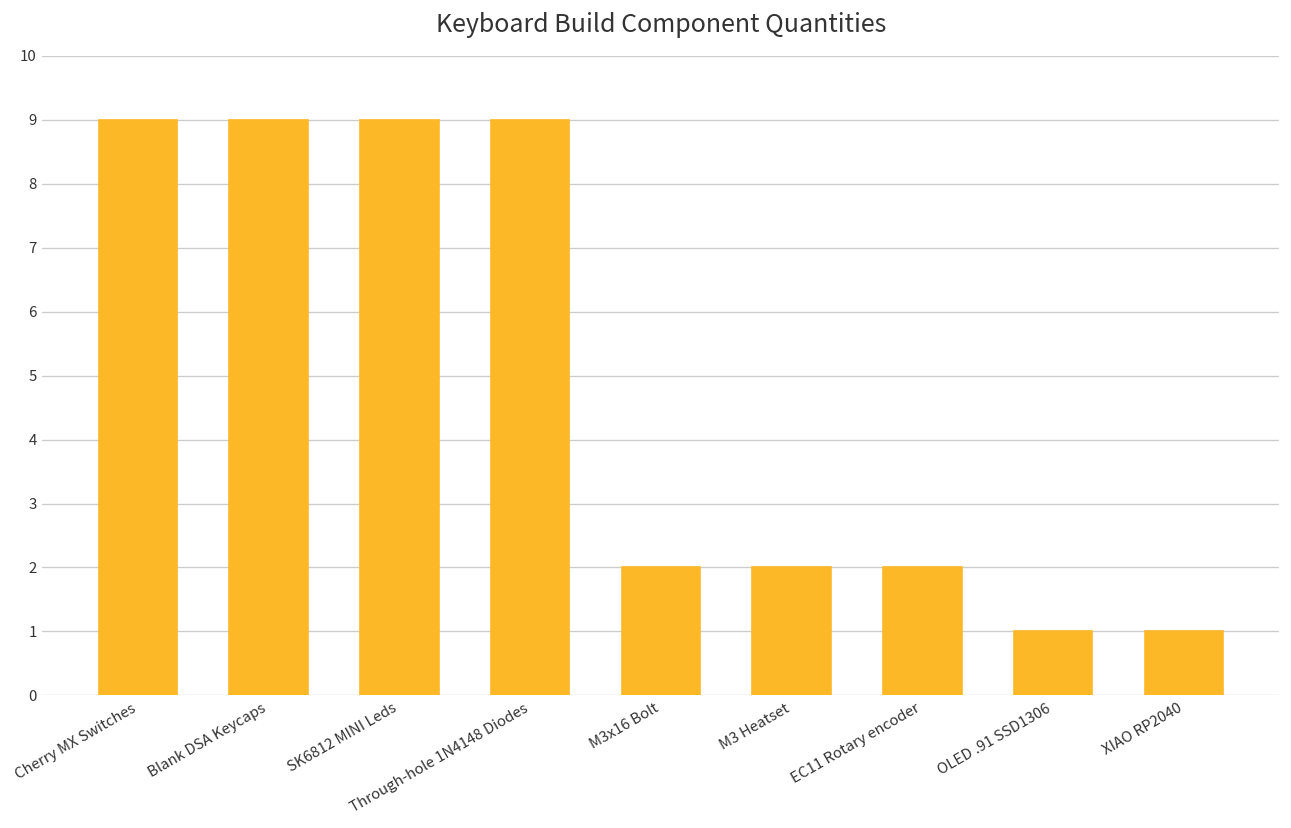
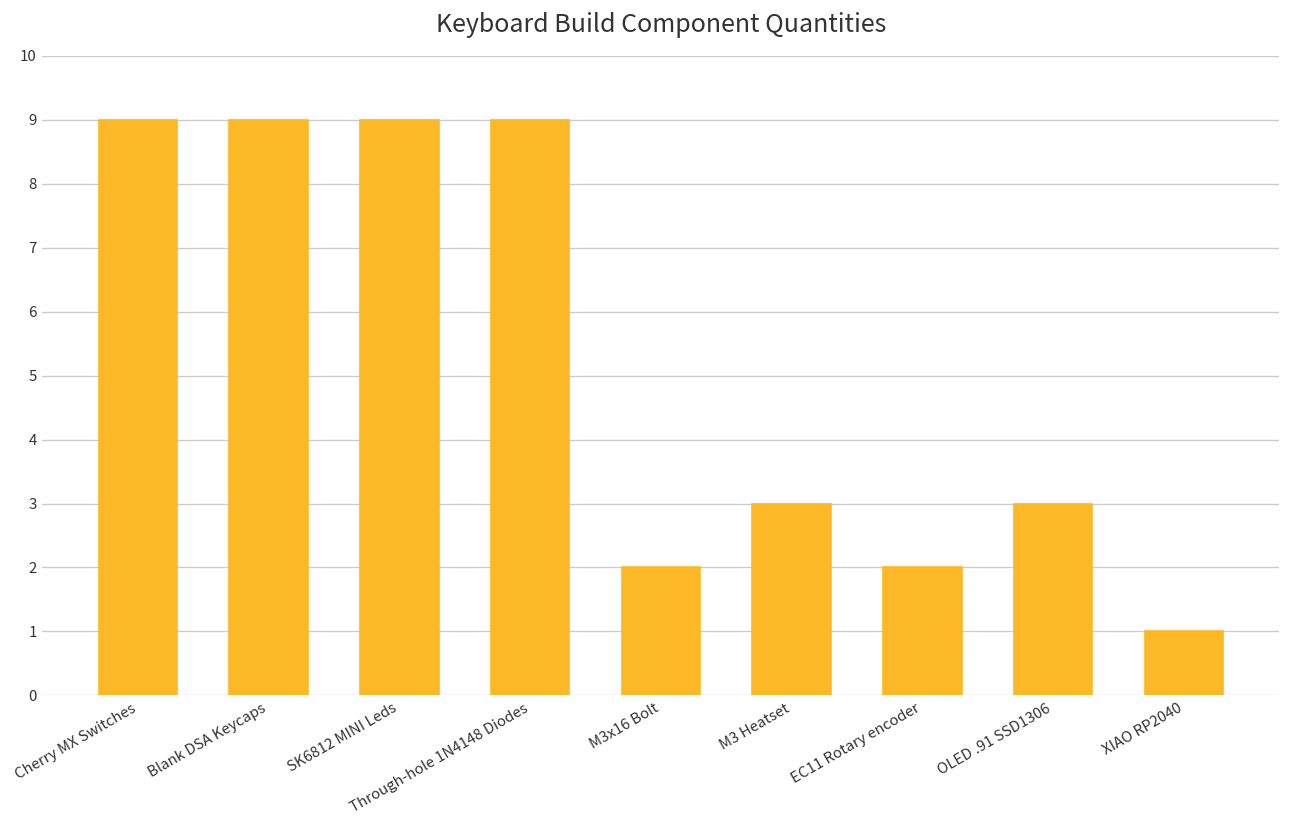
  {
    "Cherry MX Switches": 9,
    "Blank DSA Keycaps": 9,
    "SK6812 MINI Leds": 9,
    "Through-hole 1N4148 Diodes": 9,
    "M3x16 Bolt": 2,
-   "M3 Heatset": 2,
+   "M3 Heatset": 3,
    "EC11 Rotary encoder": 2,
-   "OLED .91 SSD1306": 1,
+   "OLED .91 SSD1306": 3,
    "XIAO RP2040": 1
  }
